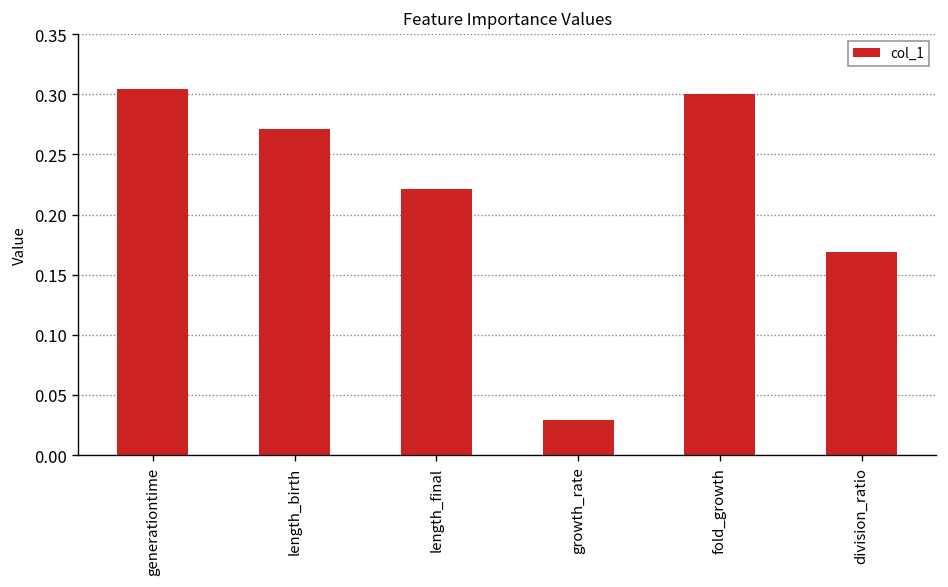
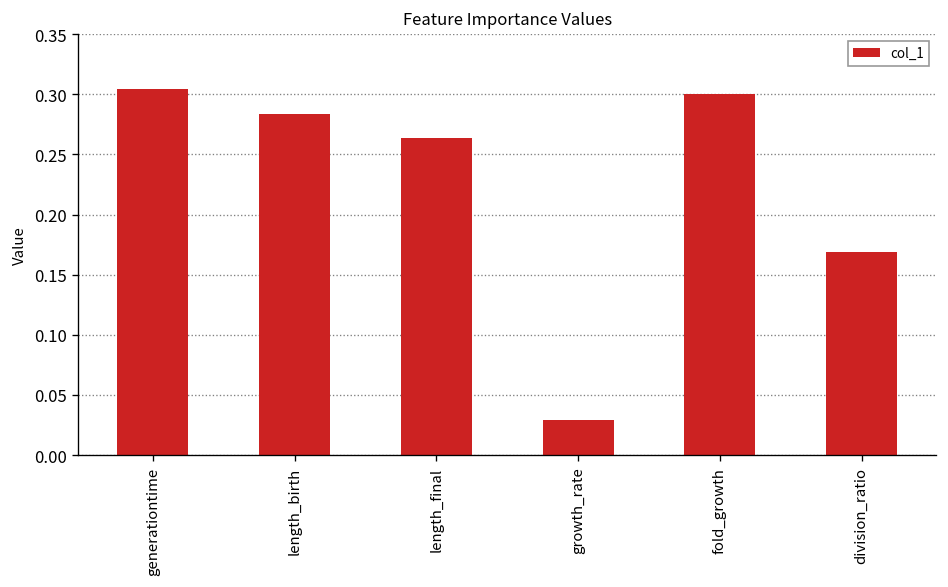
  {
    "generationtime": 0.305,
-   "length_birth": 0.271,
-   "length_final": 0.221,
+   "length_birth": 0.284,
+   "length_final": 0.264,
    "growth_rate": 0.029,
    "fold_growth": 0.300,
    "division_ratio": 0.169
  }
